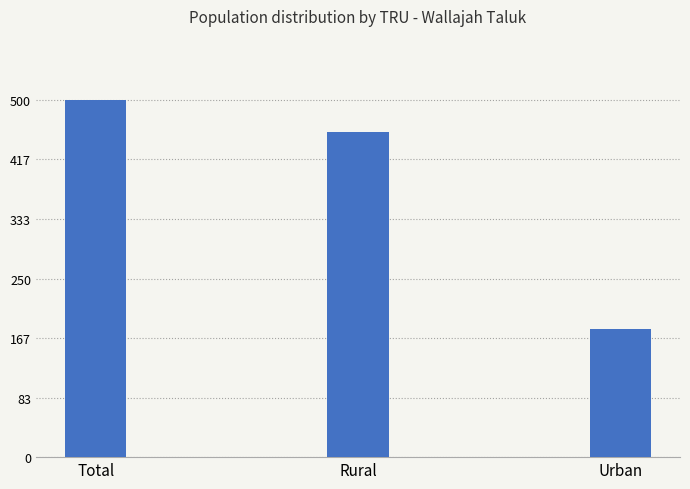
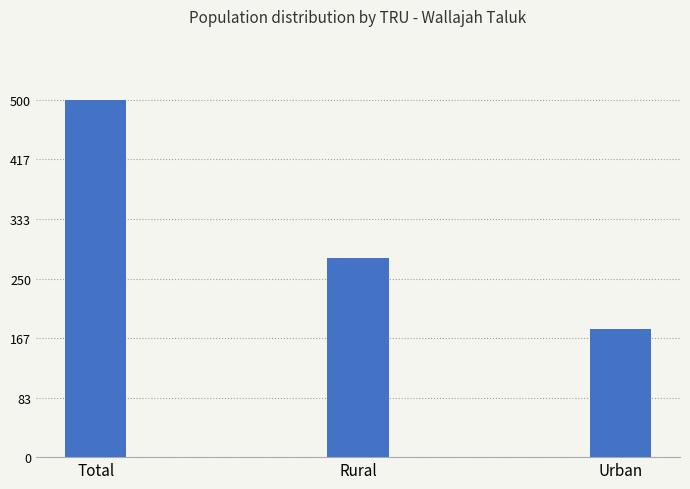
  {
    "Total": 500,
-   "Rural": 460,
+   "Rural": 280,
    "Urban": 180
  }
